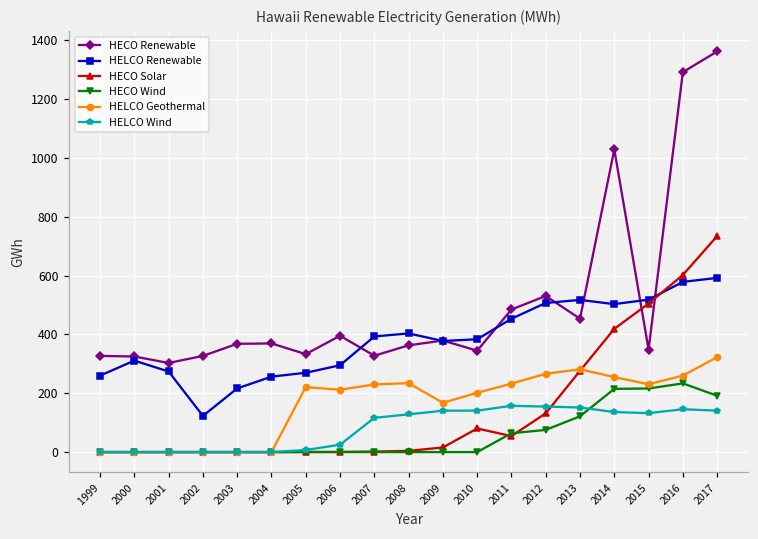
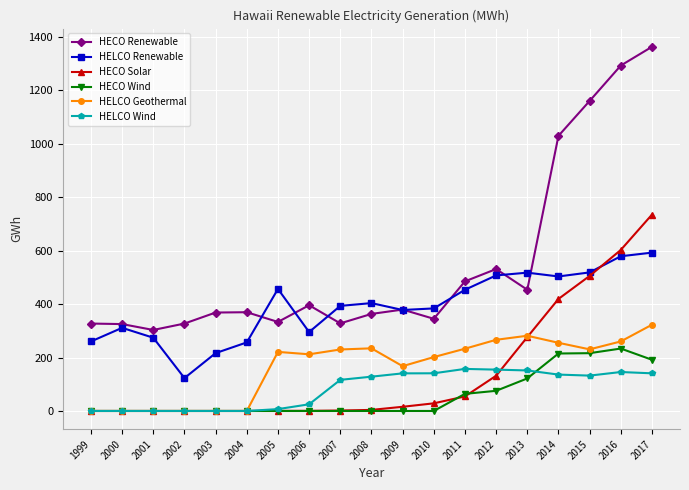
  {
    "HECO Renewable": {
      "1999": 330,
      "2000": 330,
      "2001": 300,
      "2002": 330,
      "2003": 370,
      "2004": 370,
      "2005": 330,
      "2006": 400,
      "2007": 330,
      "2008": 360,
      "2010": 340,
      "2011": 480,
      "2012": 530,
      "2013": 450,
      "2014": 1030,
-     "2015": 350,
+     "2015": 1160,
      "2016": 1290,
      "2017": 1360
    },
    "HELCO Renewable": {
      "1999": 260,
      "2000": 310,
      "2001": 270,
      "2002": 120,
      "2003": 220,
      "2004": 260,
-     "2005": 270,
+     "2005": 460,
      "2006": 300,
      "2007": 390,
      "2008": 400,
      "2010": 380,
      "2011": 450,
      "2012": 510,
      "2013": 520,
      "2014": 500,
      "2015": 520,
      "2016": 580,
      "2017": 590
    },
    "HECO Solar": {
      "2009": 20,
-     "2010": 80,
+     "2010": 30,
      "2012": 130,
      "2014": 420,
      "2015": 510,
      "2016": 600,
      "2017": 730
    },
    "HECO Wind": {
      "2009": 0,
      "2010": 0,
      "2012": 80,
      "2013": 120,
      "2014": 210,
      "2015": 220,
      "2016": 230,
      "2017": 190
    },
    "HELCO Geothermal": {
      "2005": 220,
      "2006": 210,
      "2007": 230,
      "2008": 230,
      "2009": 170,
      "2010": 200,
      "2011": 230,
      "2012": 270,
      "2014": 260,
      "2015": 230,
      "2016": 260,
      "2017": 320
    },
    "HELCO Wind": {
      "2006": 30,
      "2007": 120,
      "2008": 130,
      "2009": 140,
      "2010": 140,
      "2011": 160,
      "2012": 150,
      "2013": 150,
      "2014": 140,
      "2015": 130,
      "2016": 150,
      "2017": 140
    }
  }
